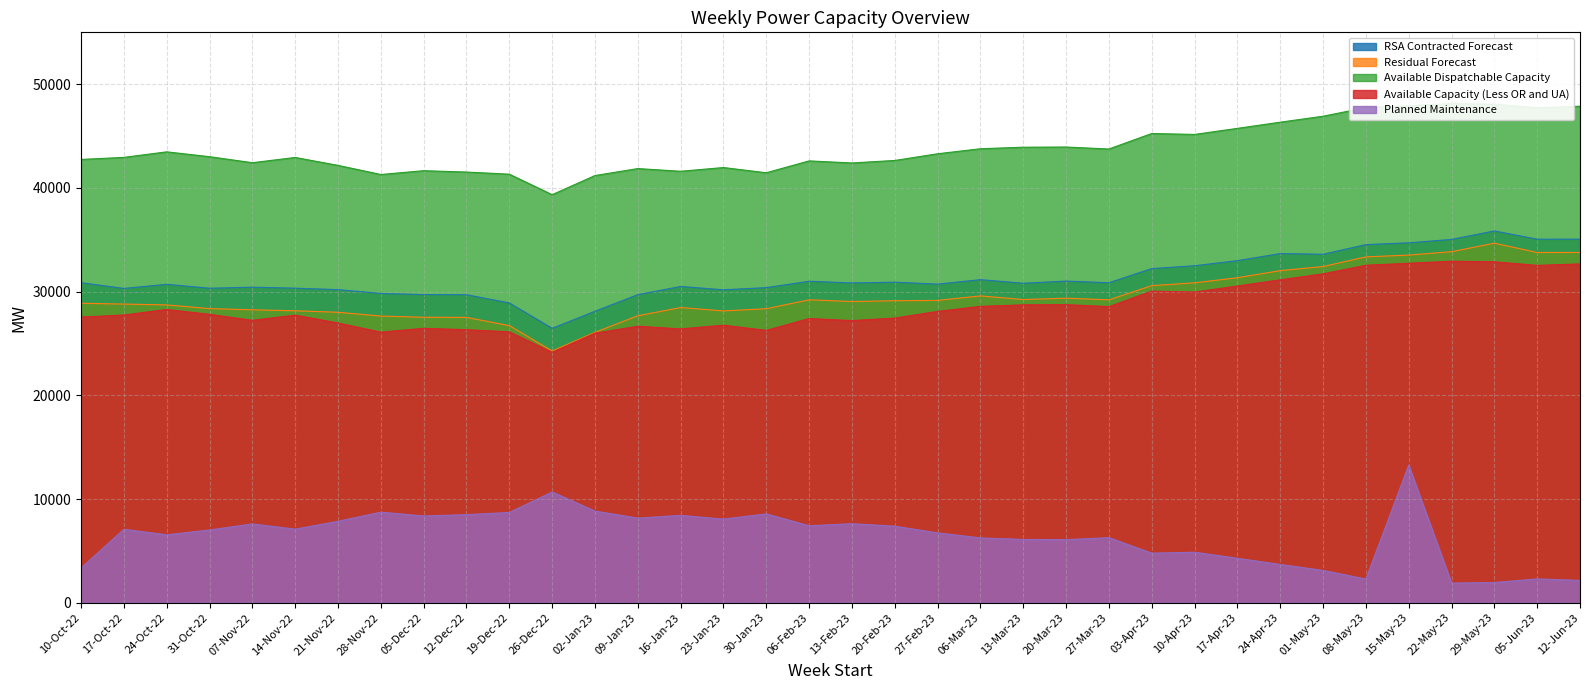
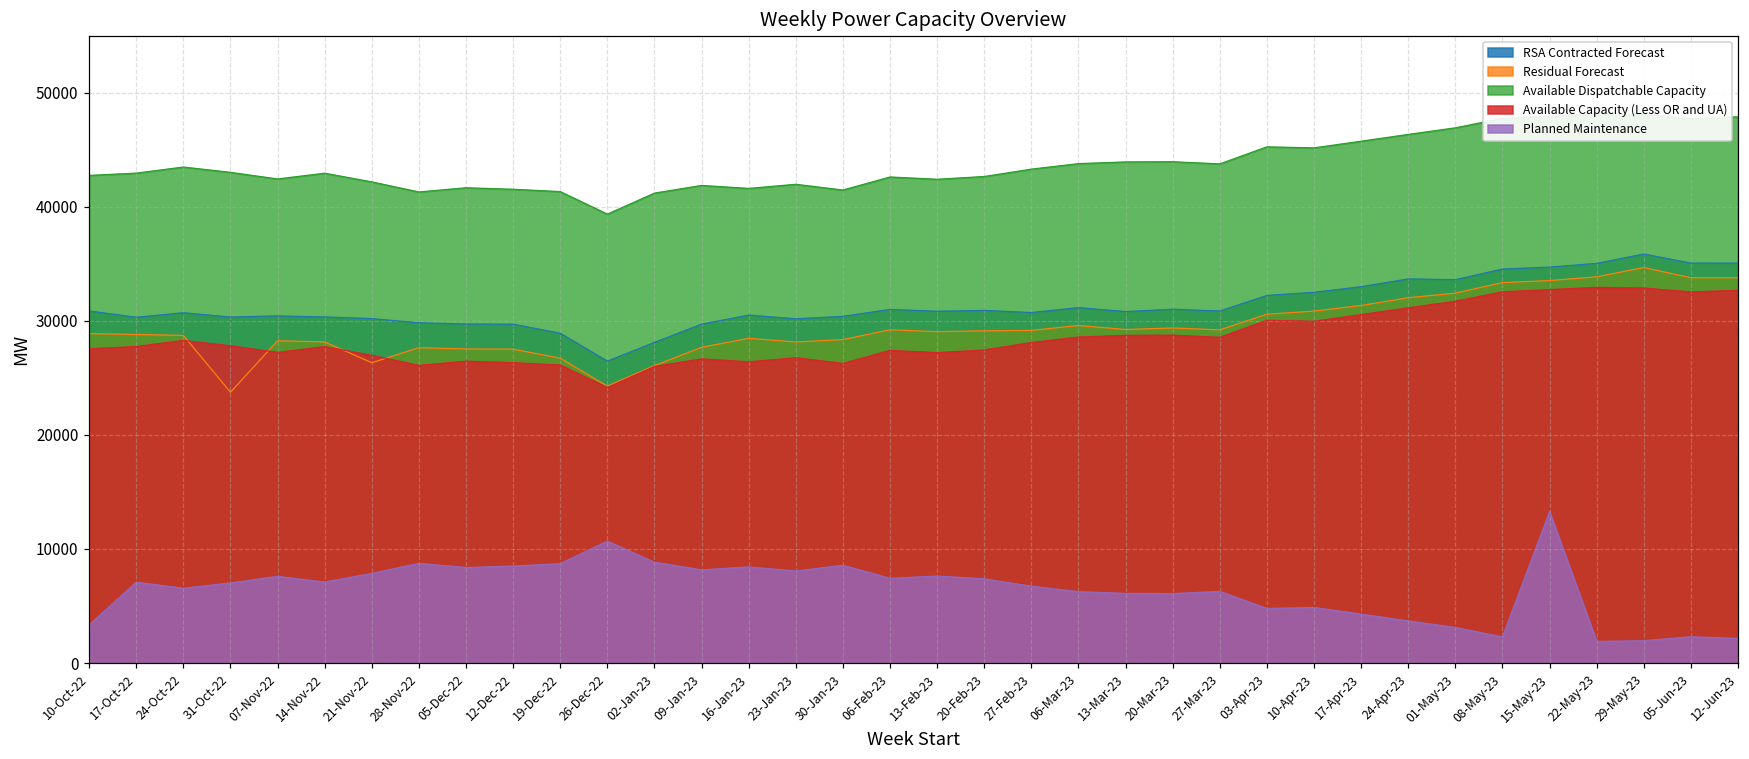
  {
    "RSA Contracted Forecast": {
      "10-Oct-22": 30900,
      "17-Oct-22": 30300,
      "24-Oct-22": 30700,
      "31-Oct-22": 30300,
      "07-Nov-22": 30400,
      "14-Nov-22": 30300,
      "21-Nov-22": 30200,
      "28-Nov-22": 29800,
      "05-Dec-22": 29700,
      "12-Dec-22": 29700,
      "19-Dec-22": 28900,
      "26-Dec-22": 26500,
      "02-Jan-23": 28100,
      "09-Jan-23": 29700,
      "16-Jan-23": 30500,
      "23-Jan-23": 30200,
      "30-Jan-23": 30400,
      "06-Feb-23": 31000,
      "13-Feb-23": 30800,
      "20-Feb-23": 30900,
      "27-Feb-23": 30700,
      "06-Mar-23": 31200,
      "13-Mar-23": 30800,
      "20-Mar-23": 31000,
      "27-Mar-23": 30900,
      "03-Apr-23": 32200,
      "10-Apr-23": 32500,
      "17-Apr-23": 33000,
      "24-Apr-23": 33700,
      "01-May-23": 33600,
      "08-May-23": 34500,
      "15-May-23": 34700,
      "22-May-23": 35000,
      "29-May-23": 35800,
      "05-Jun-23": 35100,
      "12-Jun-23": 35100
    },
    "Residual Forecast": {
      "10-Oct-22": 28900,
      "17-Oct-22": 28800,
      "24-Oct-22": 28700,
-     "31-Oct-22": 28400,
+     "31-Oct-22": 23700,
      "07-Nov-22": 28200,
      "14-Nov-22": 28100,
-     "21-Nov-22": 28000,
+     "21-Nov-22": 26300,
      "28-Nov-22": 27600,
      "05-Dec-22": 27500,
      "12-Dec-22": 27500,
      "19-Dec-22": 26700,
      "09-Jan-23": 27700,
      "16-Jan-23": 28500,
      "23-Jan-23": 28100,
      "30-Jan-23": 28300,
      "06-Feb-23": 29200,
      "13-Feb-23": 29000,
      "20-Feb-23": 29100,
      "27-Feb-23": 29200,
      "06-Mar-23": 29600,
      "13-Mar-23": 29200,
      "20-Mar-23": 29400,
      "27-Mar-23": 29200,
      "03-Apr-23": 30600,
      "10-Apr-23": 30800,
      "17-Apr-23": 31300,
      "24-Apr-23": 32000,
      "01-May-23": 32400,
      "08-May-23": 33300,
      "15-May-23": 33500,
      "22-May-23": 33800,
      "29-May-23": 34700,
      "05-Jun-23": 33800,
      "12-Jun-23": 33800
    },
    "Available Dispatchable Capacity": {
      "10-Oct-22": 42700,
      "17-Oct-22": 42900,
      "24-Oct-22": 43500,
      "31-Oct-22": 43000,
      "07-Nov-22": 42400,
      "14-Nov-22": 42900,
      "21-Nov-22": 42200,
      "28-Nov-22": 41300,
      "05-Dec-22": 41700,
      "12-Dec-22": 41500,
      "19-Dec-22": 41300,
      "26-Dec-22": 39300,
      "02-Jan-23": 41200,
      "09-Jan-23": 41900,
      "16-Jan-23": 41600,
      "23-Jan-23": 42000,
      "30-Jan-23": 41500,
      "06-Feb-23": 42600,
      "13-Feb-23": 42400,
      "20-Feb-23": 42600,
      "27-Feb-23": 43300,
      "06-Mar-23": 43800,
      "13-Mar-23": 43900,
      "20-Mar-23": 43900,
      "27-Mar-23": 43800,
      "03-Apr-23": 45200,
      "10-Apr-23": 45200,
      "17-Apr-23": 45700,
      "24-Apr-23": 46300,
      "01-May-23": 46900,
      "12-Jun-23": 47900
    },
    "Available Capacity (Less OR and UA)": {
      "10-Oct-22": 27500,
      "17-Oct-22": 27700,
      "24-Oct-22": 28300,
      "31-Oct-22": 27800,
      "07-Nov-22": 27200,
      "14-Nov-22": 27700,
      "21-Nov-22": 27000,
      "28-Nov-22": 26100,
      "05-Dec-22": 26500,
      "12-Dec-22": 26300,
      "19-Dec-22": 26100,
      "09-Jan-23": 26700,
      "16-Jan-23": 26400,
      "23-Jan-23": 26800,
      "30-Jan-23": 26300,
      "06-Feb-23": 27400,
      "13-Feb-23": 27200,
      "20-Feb-23": 27400,
      "27-Feb-23": 28100,
      "06-Mar-23": 28600,
      "13-Mar-23": 28700,
      "20-Mar-23": 28700,
      "27-Mar-23": 28600,
      "03-Apr-23": 30000,
      "10-Apr-23": 30000,
      "17-Apr-23": 30500,
      "24-Apr-23": 31100,
      "01-May-23": 31700,
      "08-May-23": 32500,
      "15-May-23": 32700,
      "22-May-23": 32900,
      "29-May-23": 32900,
      "05-Jun-23": 32500,
      "12-Jun-23": 32700
    },
    "Planned Maintenance": {
      "10-Oct-22": 3300,
      "17-Oct-22": 7100,
      "24-Oct-22": 6500,
      "31-Oct-22": 7000,
      "07-Nov-22": 7600,
      "14-Nov-22": 7100,
      "21-Nov-22": 7900,
      "28-Nov-22": 8700,
      "05-Dec-22": 8400,
      "12-Dec-22": 8500,
      "19-Dec-22": 8700,
      "26-Dec-22": 10700,
      "02-Jan-23": 8800,
      "09-Jan-23": 8200,
      "16-Jan-23": 8400,
      "23-Jan-23": 8100,
      "30-Jan-23": 8600,
      "06-Feb-23": 7400,
      "13-Feb-23": 7600,
      "20-Feb-23": 7400,
      "27-Feb-23": 6700,
      "06-Mar-23": 6300,
      "13-Mar-23": 6100,
      "20-Mar-23": 6100,
      "27-Mar-23": 6300,
      "03-Apr-23": 4800,
      "10-Apr-23": 4900,
      "17-Apr-23": 4300,
      "24-Apr-23": 3700,
      "01-May-23": 3100,
      "08-May-23": 2300,
      "15-May-23": 13300,
      "22-May-23": 1900,
      "29-May-23": 2000,
      "05-Jun-23": 2300,
      "12-Jun-23": 2200
    }
  }
